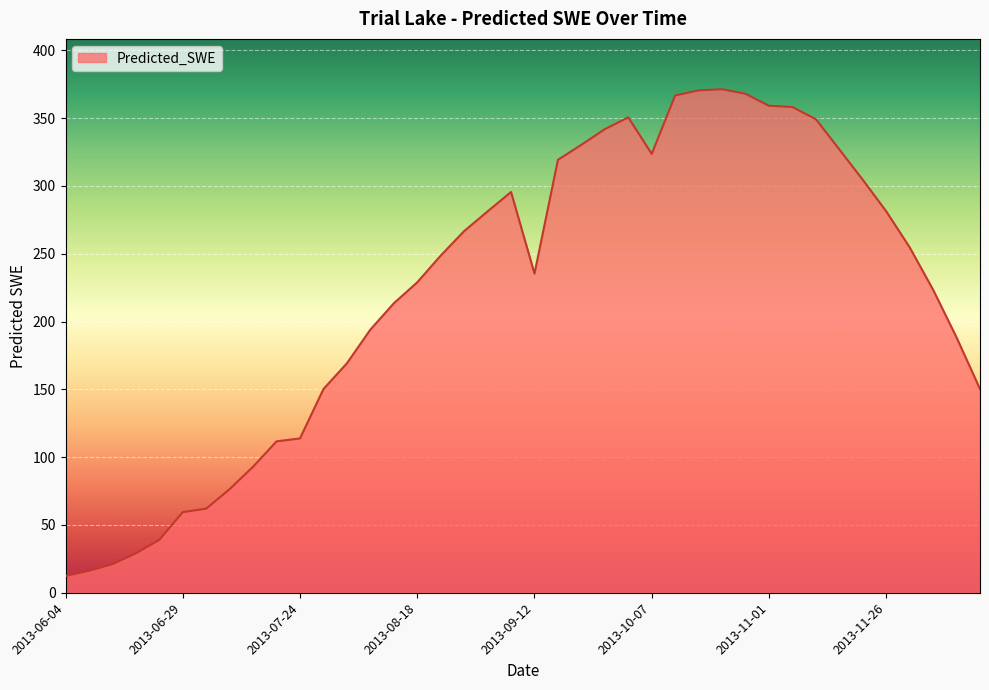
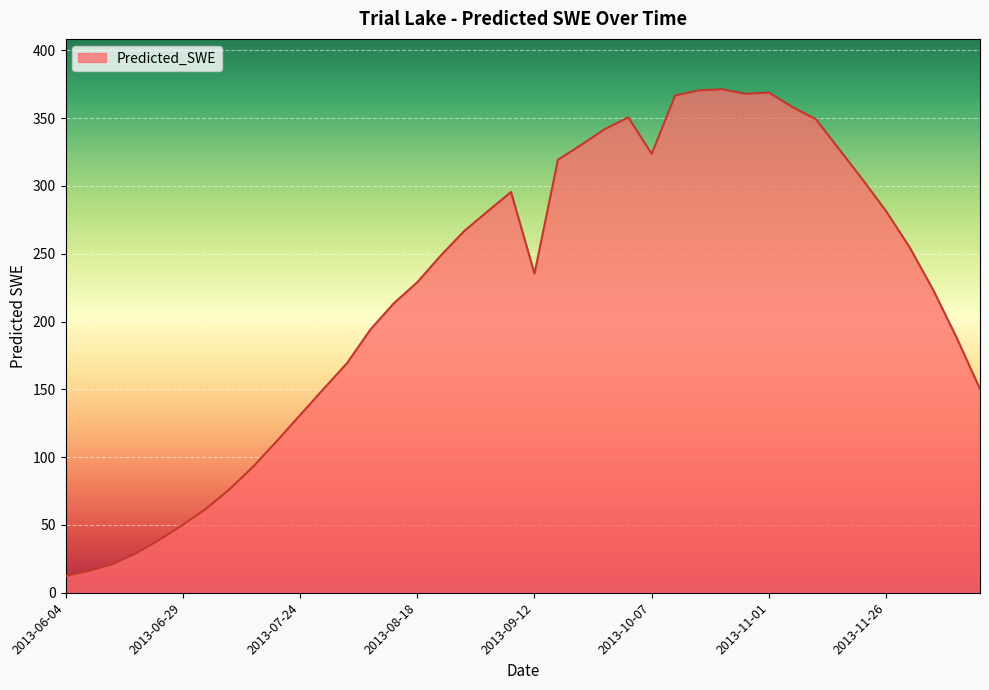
  {
    "2013-06-04": 12,
-   "2013-06-29": 59,
-   "2013-07-24": 114,
+   "2013-06-29": 50,
+   "2013-07-24": 131,
    "2013-08-18": 229,
    "2013-09-12": 235,
    "2013-10-07": 324,
-   "2013-11-01": 359,
+   "2013-11-01": 369,
    "2013-11-26": 281
  }
